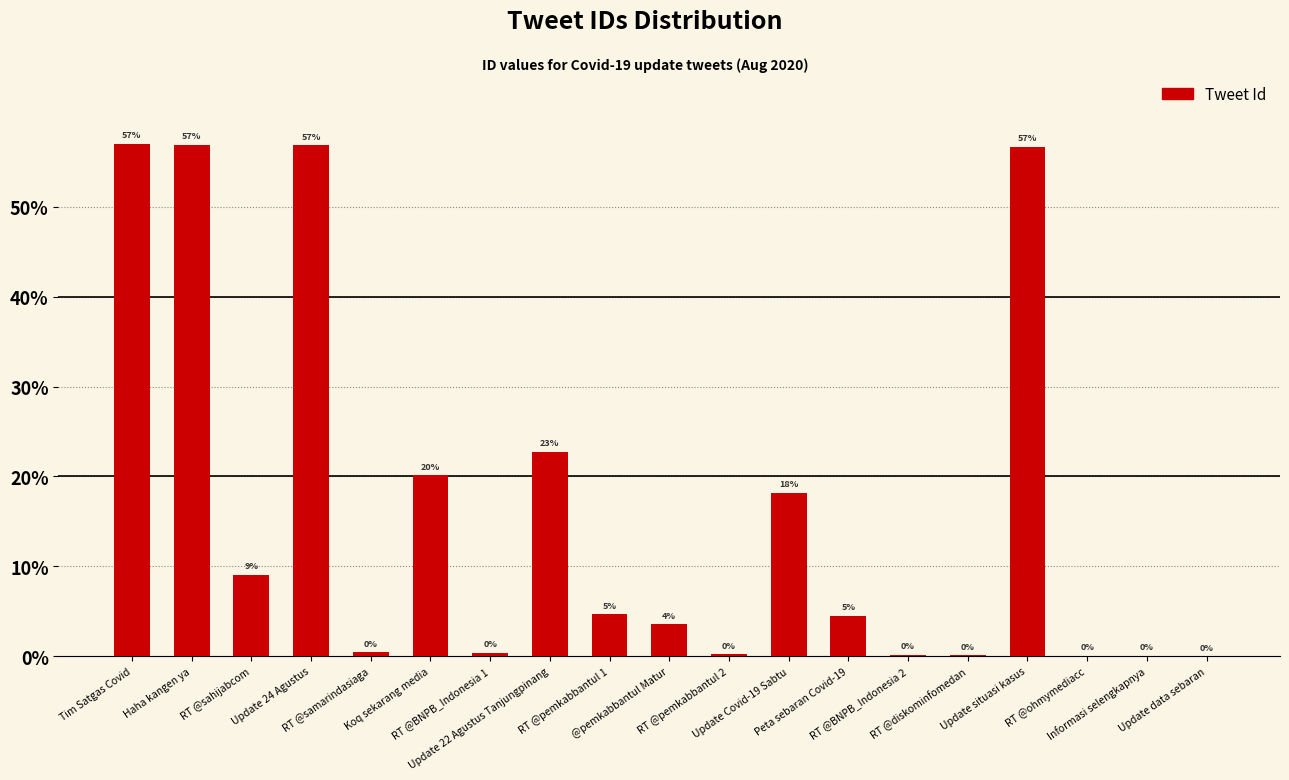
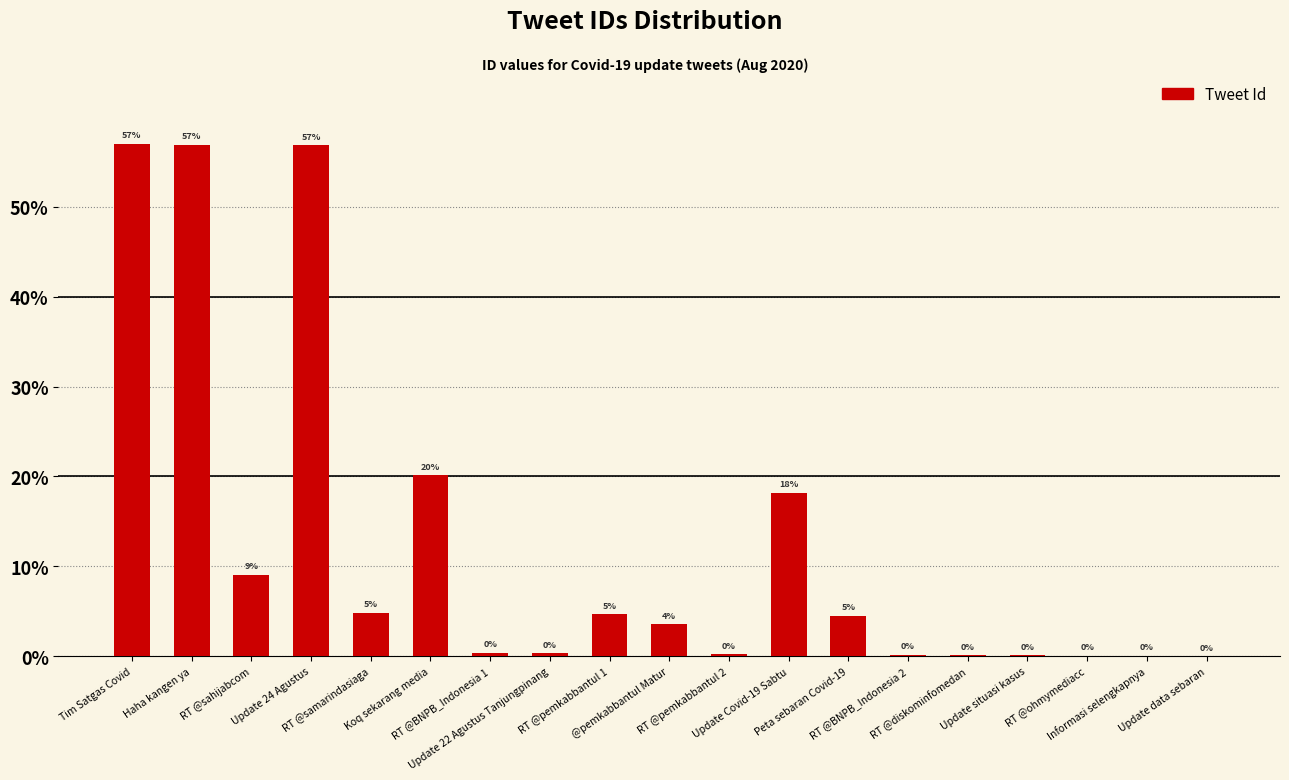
  {
    "Tim Satgas Covid": "57%",
    "Haha kangen ya": "57%",
    "RT @sahijabcom": "9%",
    "Update 24 Agustus": "57%",
-   "RT @samarindasiaga": "0%",
+   "RT @samarindasiaga": "5%",
    "Koq sekarang media": "20%",
    "RT @BNPB_Indonesia 1": "0%",
-   "Update 22 Agustus Tanjungpinang": "23%",
+   "Update 22 Agustus Tanjungpinang": "0%",
    "RT @pemkabbantul 1": "5%",
    "@pemkabbantul Matur": "4%",
    "RT @pemkabbantul 2": "0%",
    "Update Covid-19 Sabtu": "18%",
    "Peta sebaran Covid-19": "5%",
    "RT @BNPB_Indonesia 2": "0%",
    "RT @diskominfomedan": "0%",
-   "Update situasi kasus": "57%",
+   "Update situasi kasus": "0%",
    "RT @ohmymediacc": "0%",
    "Informasi selengkapnya": "0%",
    "Update data sebaran": "0%"
  }
